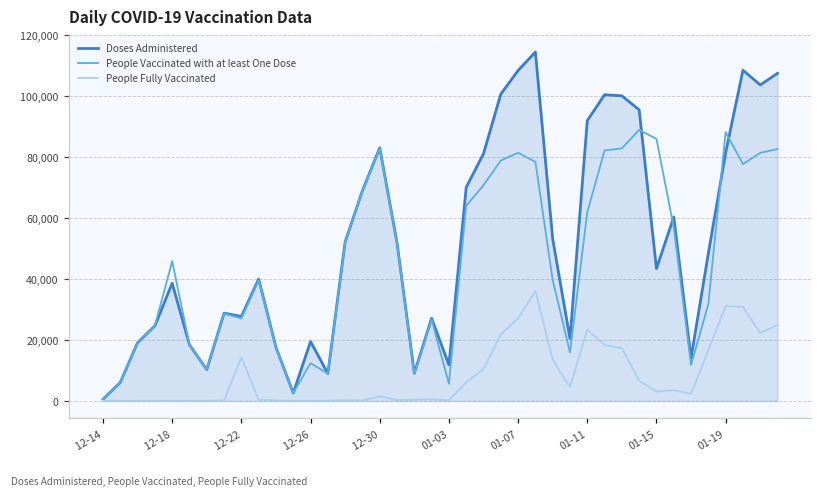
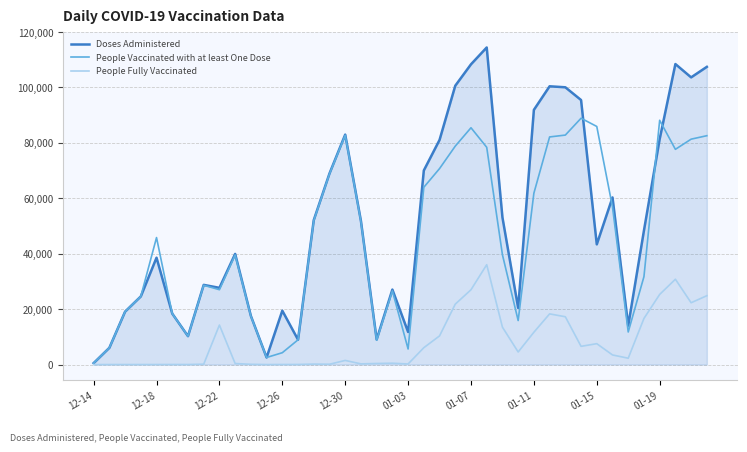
  {
    "Doses Administered": {
      "12-18": "39,000",
      "12-26": "19,000",
      "01-03": "12,000",
      "01-07": "108,000",
      "01-11": "92,000",
      "01-15": "43,000",
      "01-19": "81,000"
    },
    "People Vaccinated with at least One Dose": {
      "12-18": "46,000",
-     "12-26": "12,000",
+     "12-26": "4,000",
      "01-03": "6,000",
-     "01-07": "81,000",
+     "01-07": "85,000",
      "01-11": "62,000",
      "01-15": "86,000",
      "01-19": "88,000"
    },
    "People Fully Vaccinated": {
      "12-18": "0",
      "12-22": "14,000",
      "12-26": "0",
      "12-30": "1,000",
      "01-03": "0",
      "01-07": "27,000",
-     "01-11": "23,000",
-     "01-15": "3,000",
-     "01-19": "31,000"
+     "01-11": "12,000",
+     "01-15": "8,000",
+     "01-19": "25,000"
    }
  }
